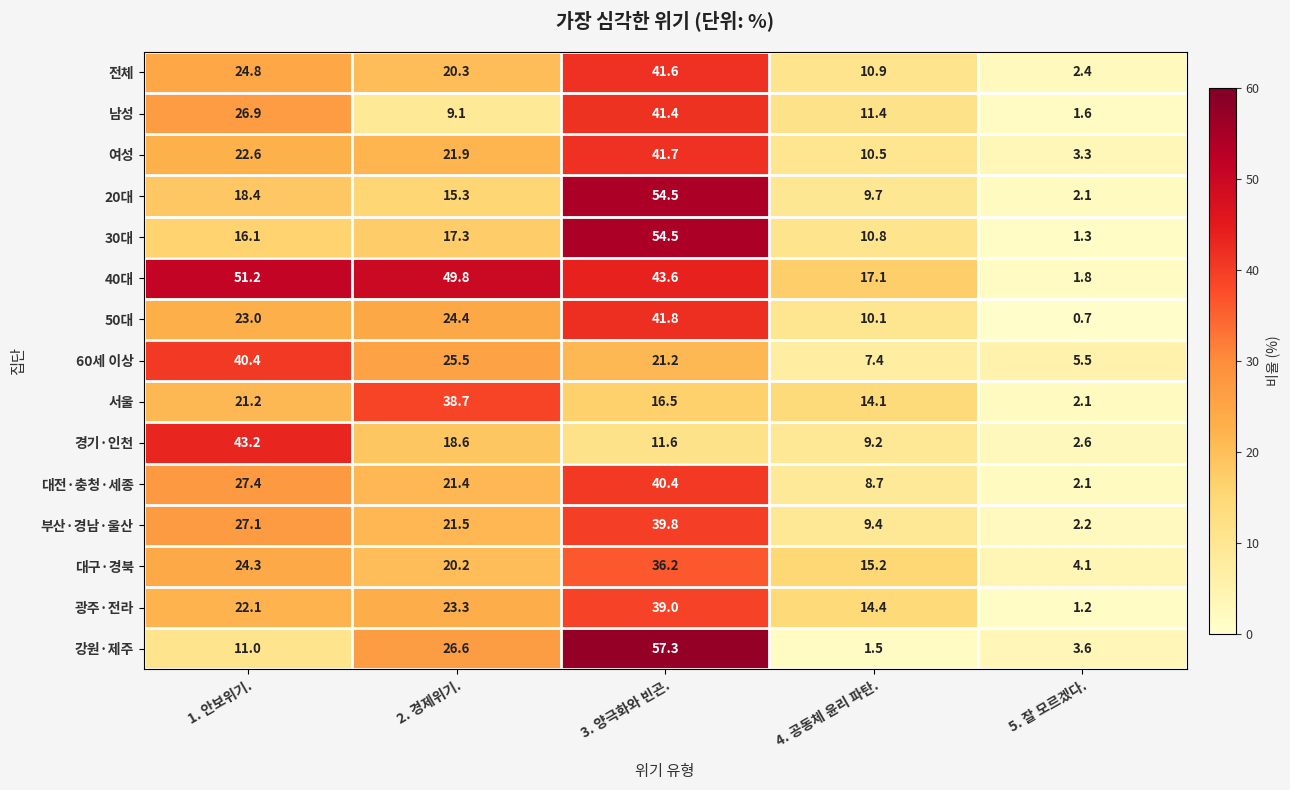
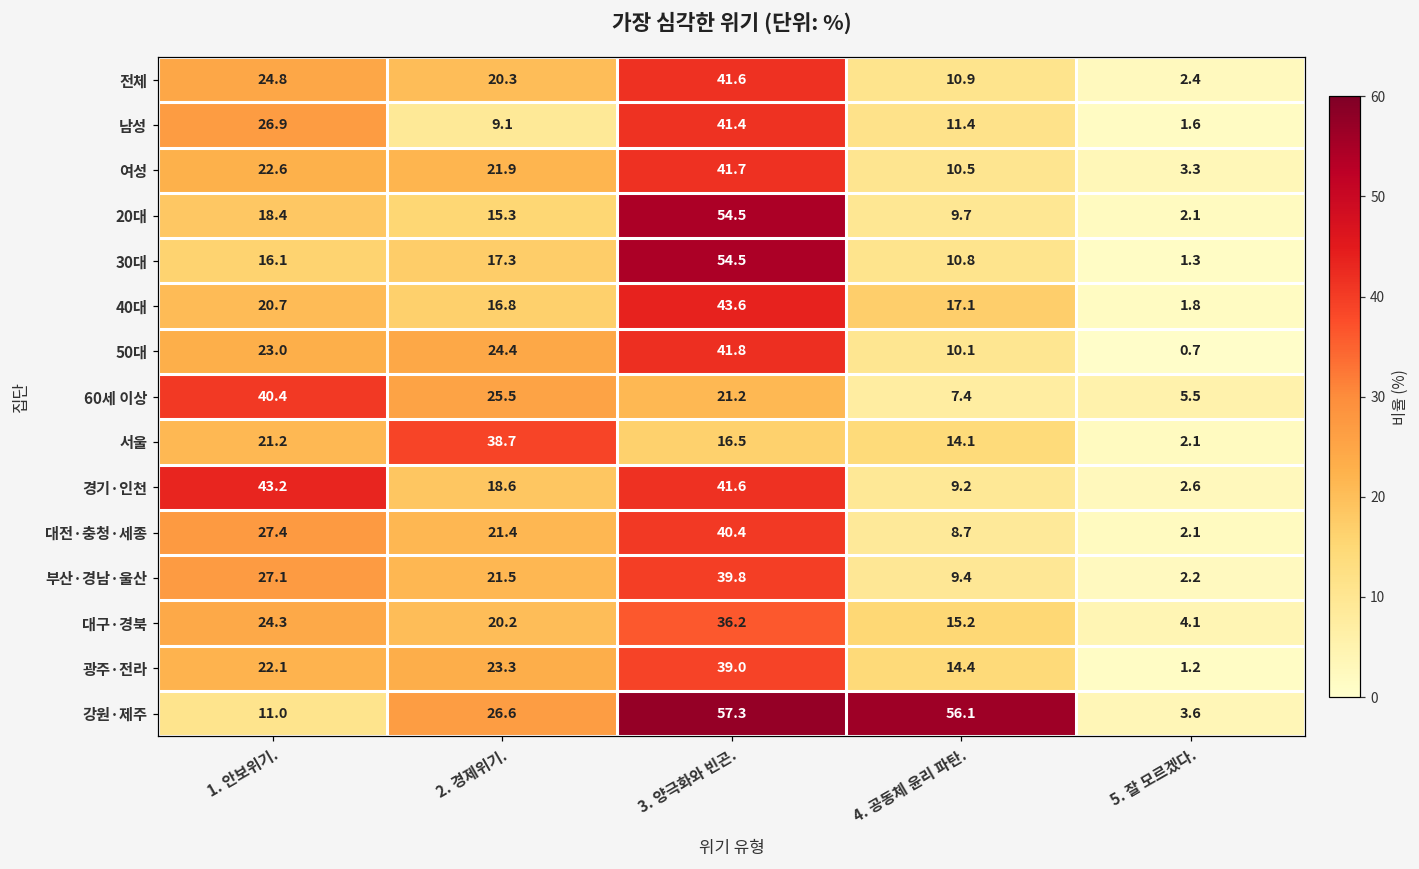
  {
    "전체": {
      "1. 안보위기.": 24.8,
      "2. 경제위기.": 20.3,
      "3. 양극화와 빈곤.": 41.6,
      "4. 공동체 윤리 파탄.": 10.9,
      "5. 잘 모르겠다.": 2.4
    },
    "남성": {
      "1. 안보위기.": 26.9,
      "2. 경제위기.": 9.1,
      "3. 양극화와 빈곤.": 41.4,
      "4. 공동체 윤리 파탄.": 11.4,
      "5. 잘 모르겠다.": 1.6
    },
    "여성": {
      "1. 안보위기.": 22.6,
      "2. 경제위기.": 21.9,
      "3. 양극화와 빈곤.": 41.7,
      "4. 공동체 윤리 파탄.": 10.5,
      "5. 잘 모르겠다.": 3.3
    },
    "20대": {
      "1. 안보위기.": 18.4,
      "2. 경제위기.": 15.3,
      "3. 양극화와 빈곤.": 54.5,
      "4. 공동체 윤리 파탄.": 9.7,
      "5. 잘 모르겠다.": 2.1
    },
    "30대": {
      "1. 안보위기.": 16.1,
      "2. 경제위기.": 17.3,
      "3. 양극화와 빈곤.": 54.5,
      "4. 공동체 윤리 파탄.": 10.8,
      "5. 잘 모르겠다.": 1.3
    },
    "40대": {
-     "1. 안보위기.": 51.2,
-     "2. 경제위기.": 49.8,
+     "1. 안보위기.": 20.7,
+     "2. 경제위기.": 16.8,
      "3. 양극화와 빈곤.": 43.6,
      "4. 공동체 윤리 파탄.": 17.1,
      "5. 잘 모르겠다.": 1.8
    },
    "50대": {
      "1. 안보위기.": 23.0,
      "2. 경제위기.": 24.4,
      "3. 양극화와 빈곤.": 41.8,
      "4. 공동체 윤리 파탄.": 10.1,
      "5. 잘 모르겠다.": 0.7
    },
    "60세 이상": {
      "1. 안보위기.": 40.4,
      "2. 경제위기.": 25.5,
      "3. 양극화와 빈곤.": 21.2,
      "4. 공동체 윤리 파탄.": 7.4,
      "5. 잘 모르겠다.": 5.5
    },
    "서울": {
      "1. 안보위기.": 21.2,
      "2. 경제위기.": 38.7,
      "3. 양극화와 빈곤.": 16.5,
      "4. 공동체 윤리 파탄.": 14.1,
      "5. 잘 모르겠다.": 2.1
    },
    "경기·인천": {
      "1. 안보위기.": 43.2,
      "2. 경제위기.": 18.6,
-     "3. 양극화와 빈곤.": 11.6,
+     "3. 양극화와 빈곤.": 41.6,
      "4. 공동체 윤리 파탄.": 9.2,
      "5. 잘 모르겠다.": 2.6
    },
    "대전·충청·세종": {
      "1. 안보위기.": 27.4,
      "2. 경제위기.": 21.4,
      "3. 양극화와 빈곤.": 40.4,
      "4. 공동체 윤리 파탄.": 8.7,
      "5. 잘 모르겠다.": 2.1
    },
    "부산·경남·울산": {
      "1. 안보위기.": 27.1,
      "2. 경제위기.": 21.5,
      "3. 양극화와 빈곤.": 39.8,
      "4. 공동체 윤리 파탄.": 9.4,
      "5. 잘 모르겠다.": 2.2
    },
    "대구·경북": {
      "1. 안보위기.": 24.3,
      "2. 경제위기.": 20.2,
      "3. 양극화와 빈곤.": 36.2,
      "4. 공동체 윤리 파탄.": 15.2,
      "5. 잘 모르겠다.": 4.1
    },
    "광주·전라": {
      "1. 안보위기.": 22.1,
      "2. 경제위기.": 23.3,
      "3. 양극화와 빈곤.": 39.0,
      "4. 공동체 윤리 파탄.": 14.4,
      "5. 잘 모르겠다.": 1.2
    },
    "강원·제주": {
      "1. 안보위기.": 11.0,
      "2. 경제위기.": 26.6,
      "3. 양극화와 빈곤.": 57.3,
-     "4. 공동체 윤리 파탄.": 1.5,
+     "4. 공동체 윤리 파탄.": 56.1,
      "5. 잘 모르겠다.": 3.6
    }
  }
